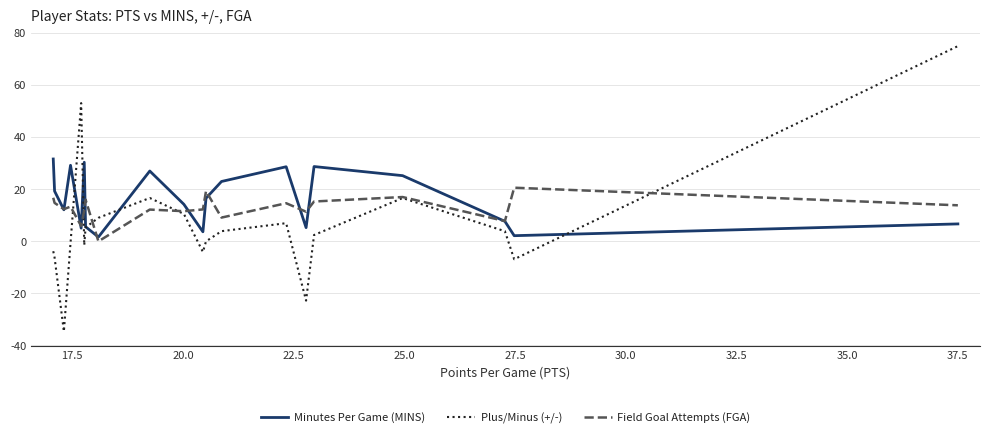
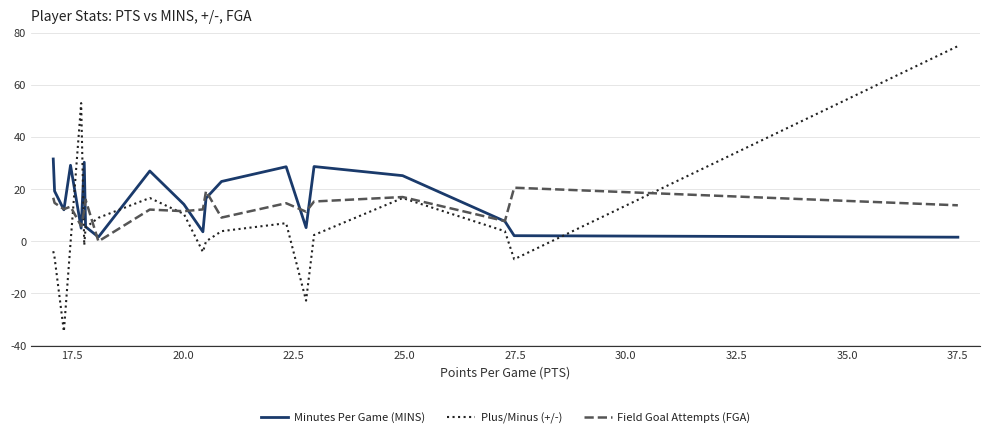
  {
    "Minutes Per Game (MINS)": {
-     "37.5": 7
+     "37.5": 2
    },
    "Plus/Minus (+/-)": {
      "37.5": 75
    },
    "Field Goal Attempts (FGA)": {
      "37.5": 14
    }
  }
